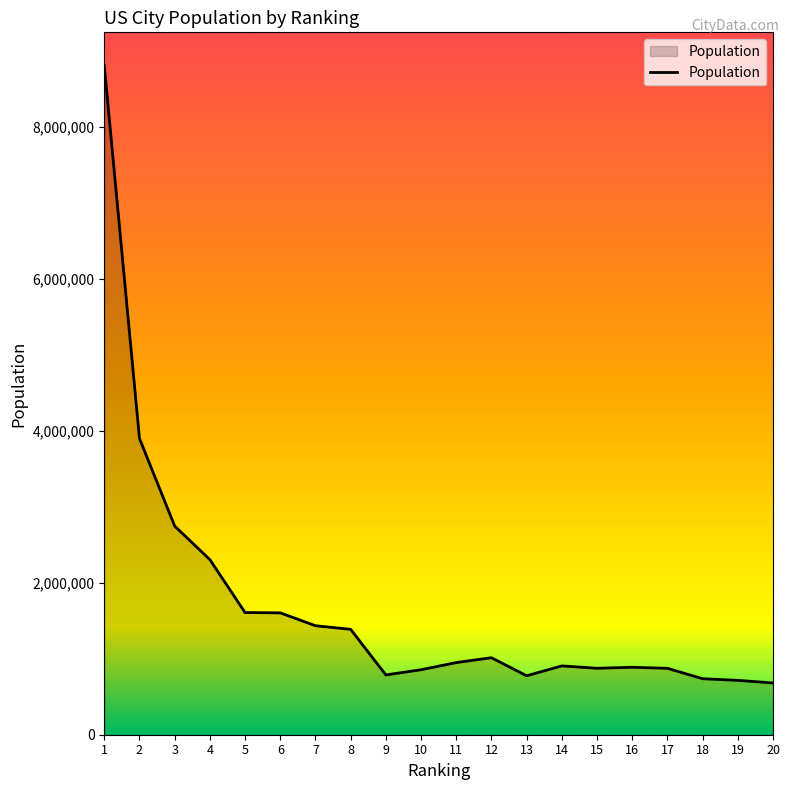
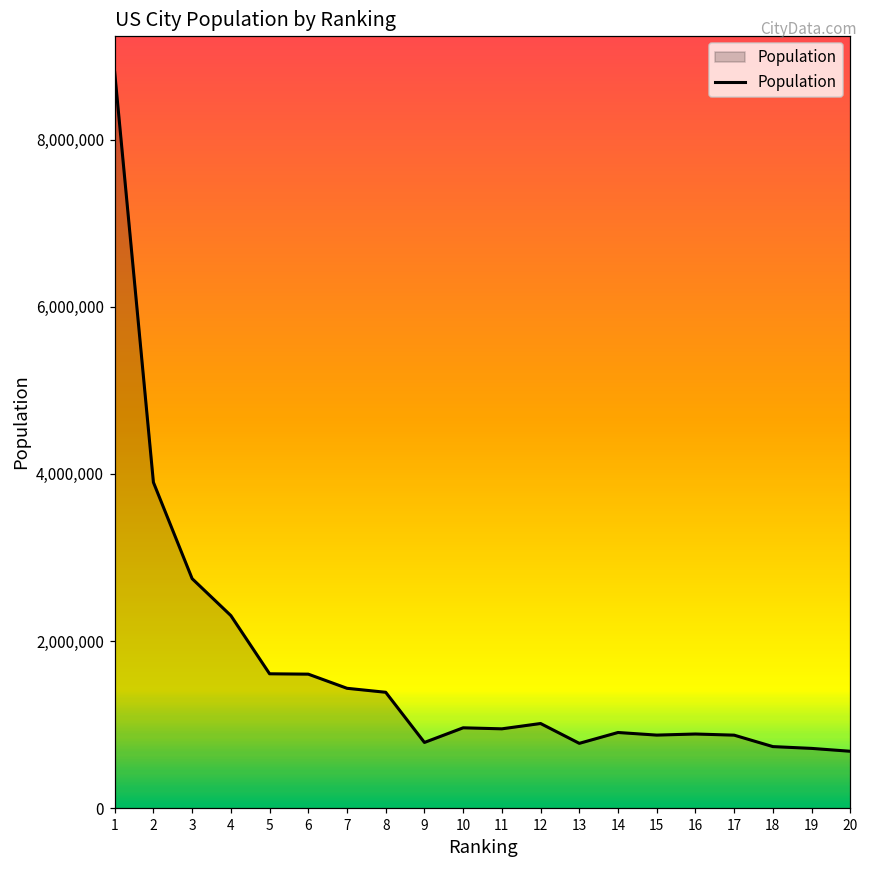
  {
    "1": "8,800,000",
    "2": "3,900,000",
    "3": "2,700,000",
    "4": "2,300,000",
    "5": "1,600,000",
    "6": "1,600,000",
    "7": "1,400,000",
    "8": "1,400,000",
    "9": "800,000",
-   "10": "900,000",
+   "10": "1,000,000",
    "11": "900,000",
    "12": "1,000,000",
    "13": "800,000",
    "14": "900,000",
    "15": "900,000",
    "16": "900,000",
    "17": "900,000",
    "18": "700,000",
    "19": "700,000",
    "20": "700,000"
  }
